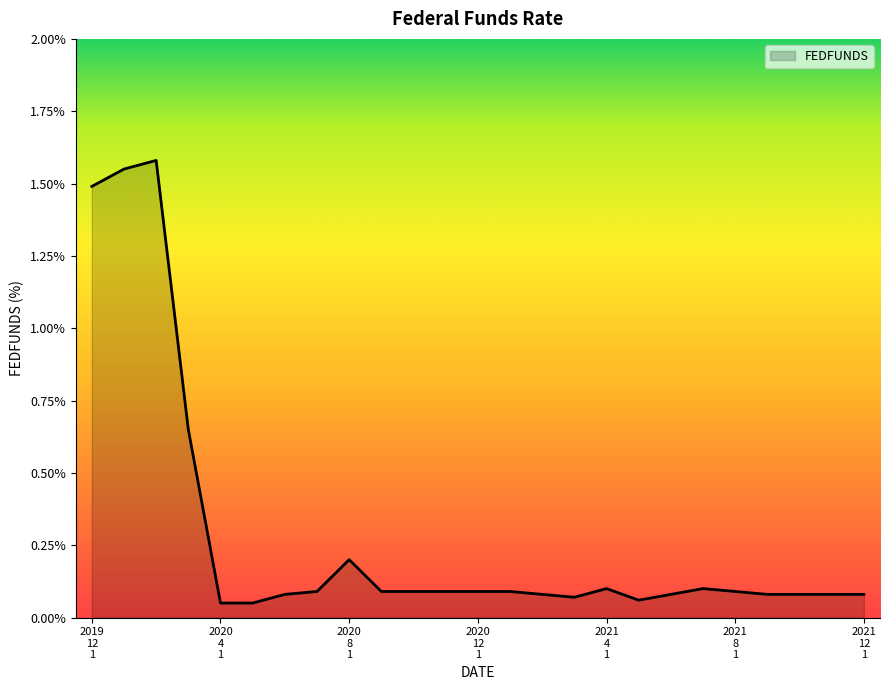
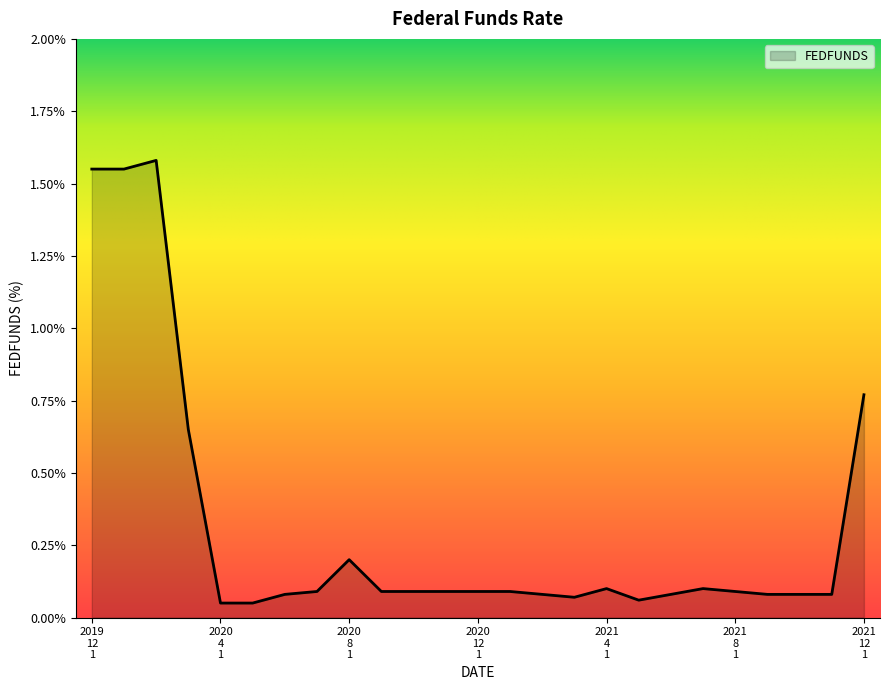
  {
-   "2019 12 1": "1.49%",
+   "2019 12 1": "1.55%",
    "2020 4 1": "0.05%",
    "2020 8 1": "0.20%",
    "2020 12 1": "0.09%",
    "2021 4 1": "0.10%",
    "2021 8 1": "0.09%",
-   "2021 12 1": "0.08%"
+   "2021 12 1": "0.77%"
  }
